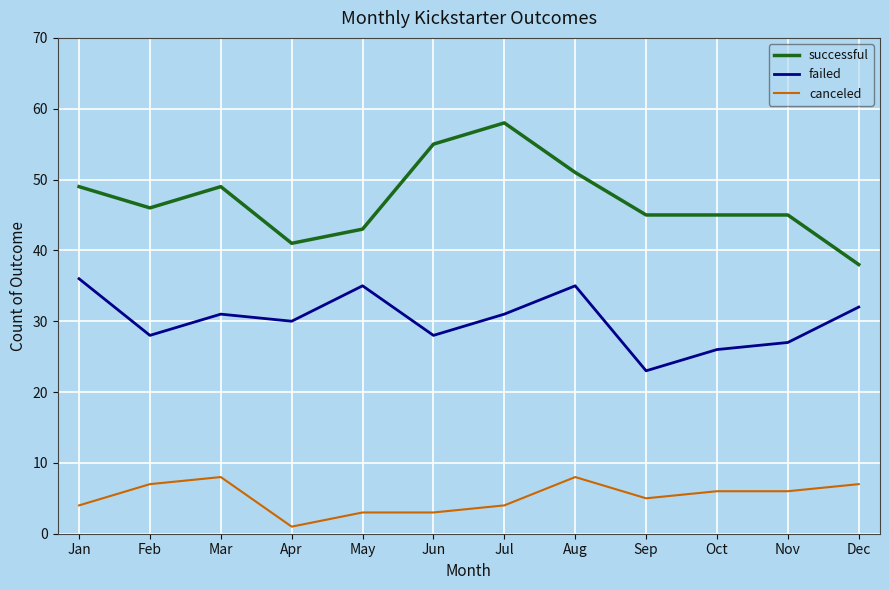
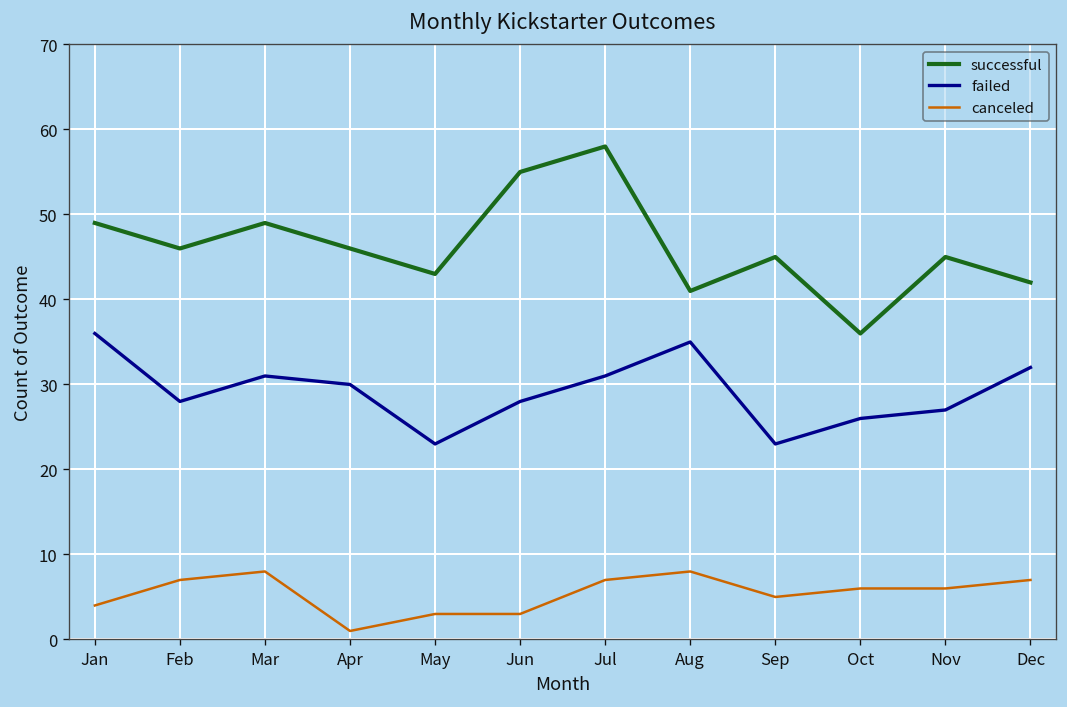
  {
    "successful": {
      "Jan": 49,
      "Feb": 46,
      "Mar": 49,
-     "Apr": 41,
+     "Apr": 46,
      "May": 43,
      "Jun": 55,
      "Jul": 58,
-     "Aug": 51,
+     "Aug": 41,
      "Sep": 45,
-     "Oct": 45,
+     "Oct": 36,
      "Nov": 45,
-     "Dec": 38
+     "Dec": 42
    },
    "failed": {
      "Jan": 36,
      "Feb": 28,
      "Mar": 31,
      "Apr": 30,
-     "May": 35,
+     "May": 23,
      "Jun": 28,
      "Jul": 31,
      "Aug": 35,
      "Sep": 23,
      "Oct": 26,
      "Nov": 27,
      "Dec": 32
    },
    "canceled": {
      "Jan": 4,
      "Feb": 7,
      "Mar": 8,
      "Apr": 1,
      "May": 3,
      "Jun": 3,
-     "Jul": 4,
+     "Jul": 7,
      "Aug": 8,
      "Sep": 5,
      "Oct": 6,
      "Nov": 6,
      "Dec": 7
    }
  }
